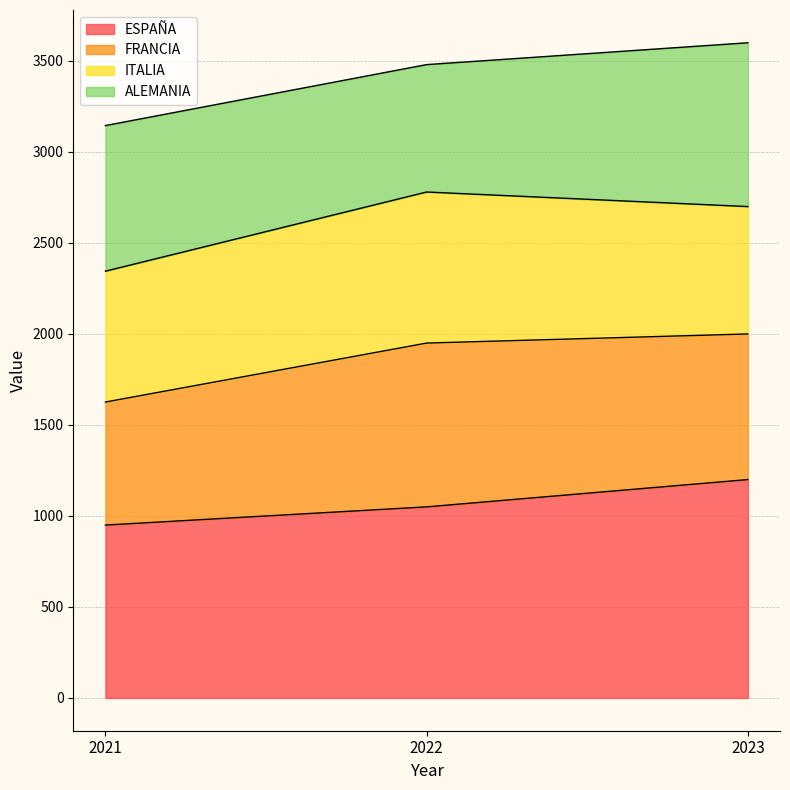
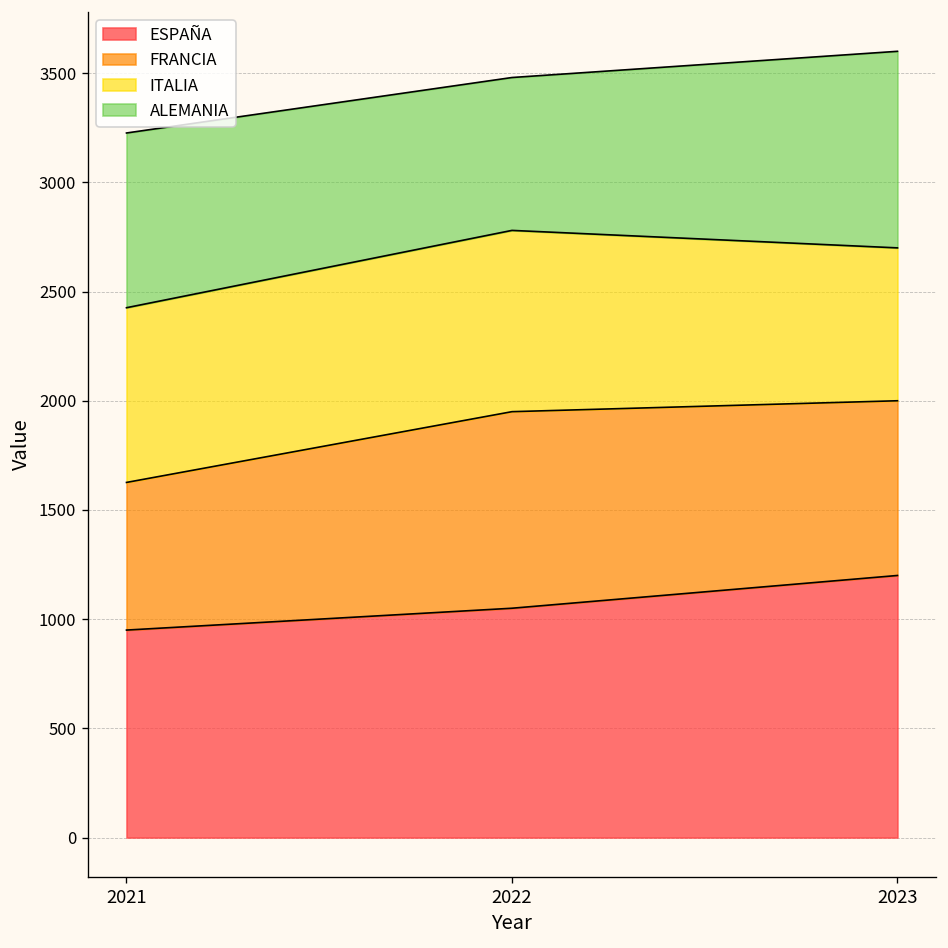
  {
    "ESPAÑA": {
      "2021": 950,
      "2022": 1050,
      "2023": 1200
    },
    "FRANCIA": {
      "2021": 680,
      "2022": 900,
      "2023": 800
    },
    "ITALIA": {
-     "2021": 720,
+     "2021": 800,
      "2022": 830,
      "2023": 700
    },
    "ALEMANIA": {
      "2021": 800,
      "2022": 700,
      "2023": 900
    }
  }
